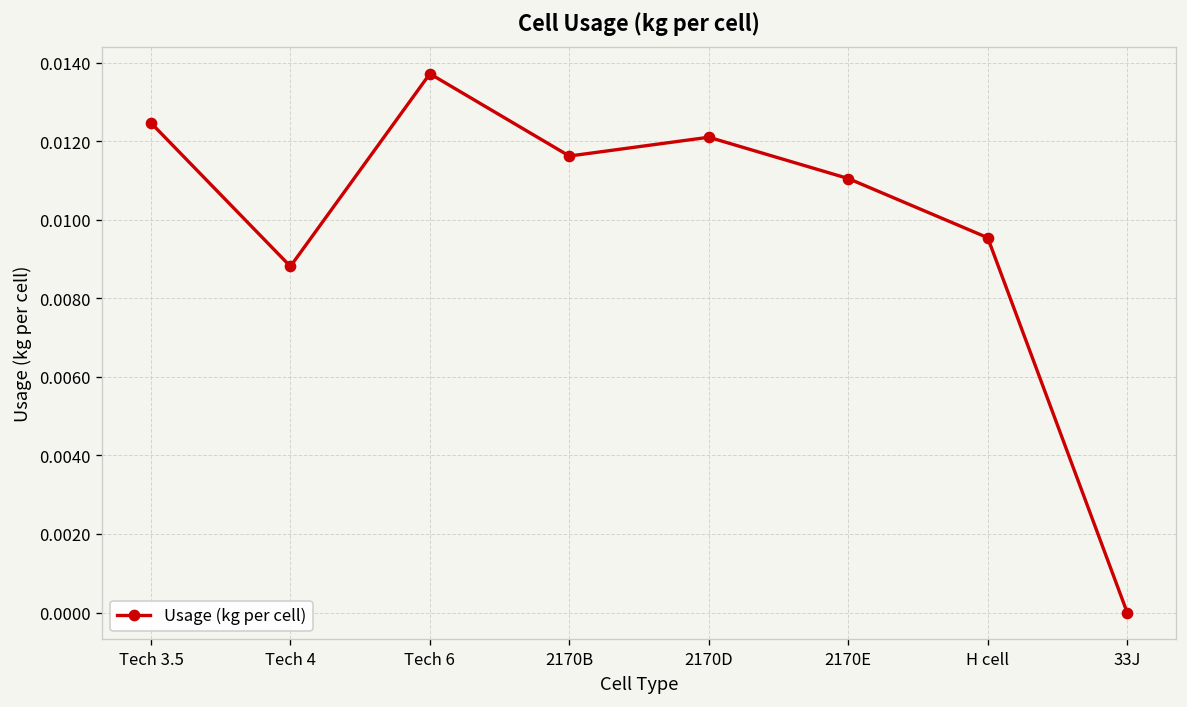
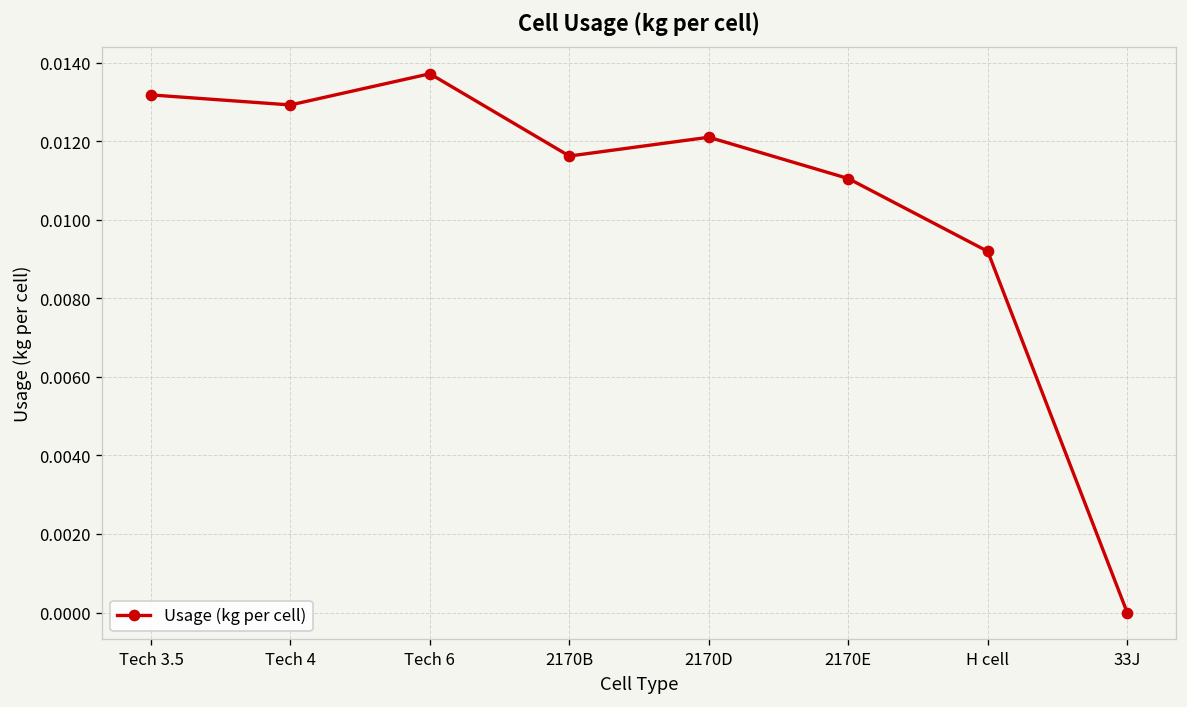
  {
-   "Tech 3.5": 0.0125,
-   "Tech 4": 0.0088,
+   "Tech 3.5": 0.0132,
+   "Tech 4": 0.0129,
    "Tech 6": 0.0137,
    "2170B": 0.0116,
    "2170D": 0.0121,
    "2170E": 0.0111,
-   "H cell": 0.0095,
+   "H cell": 0.0092,
    "33J": 0.0000
  }
